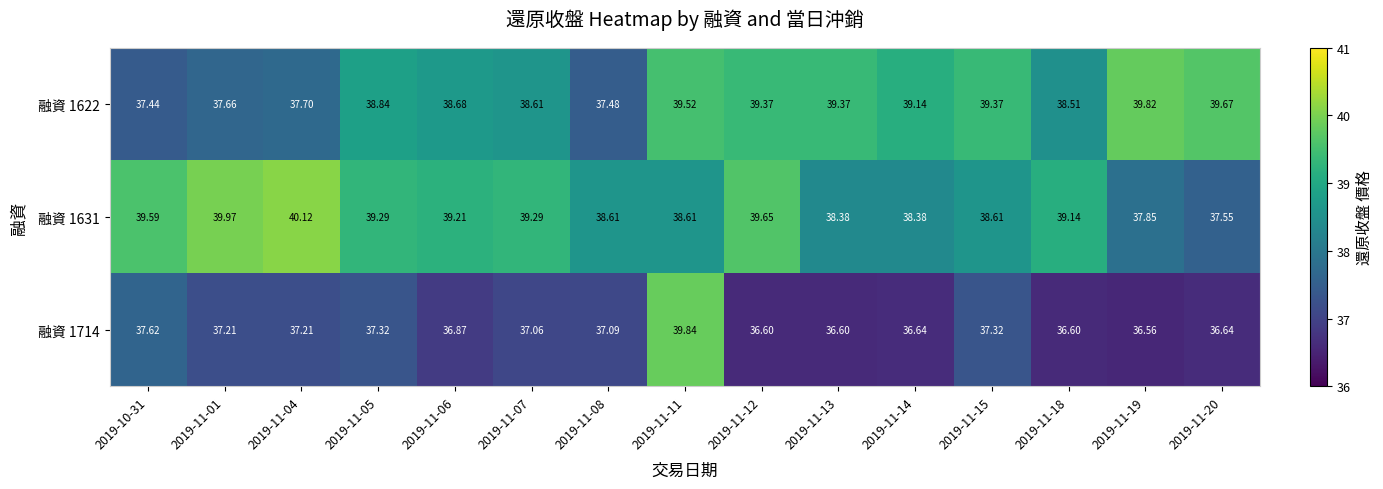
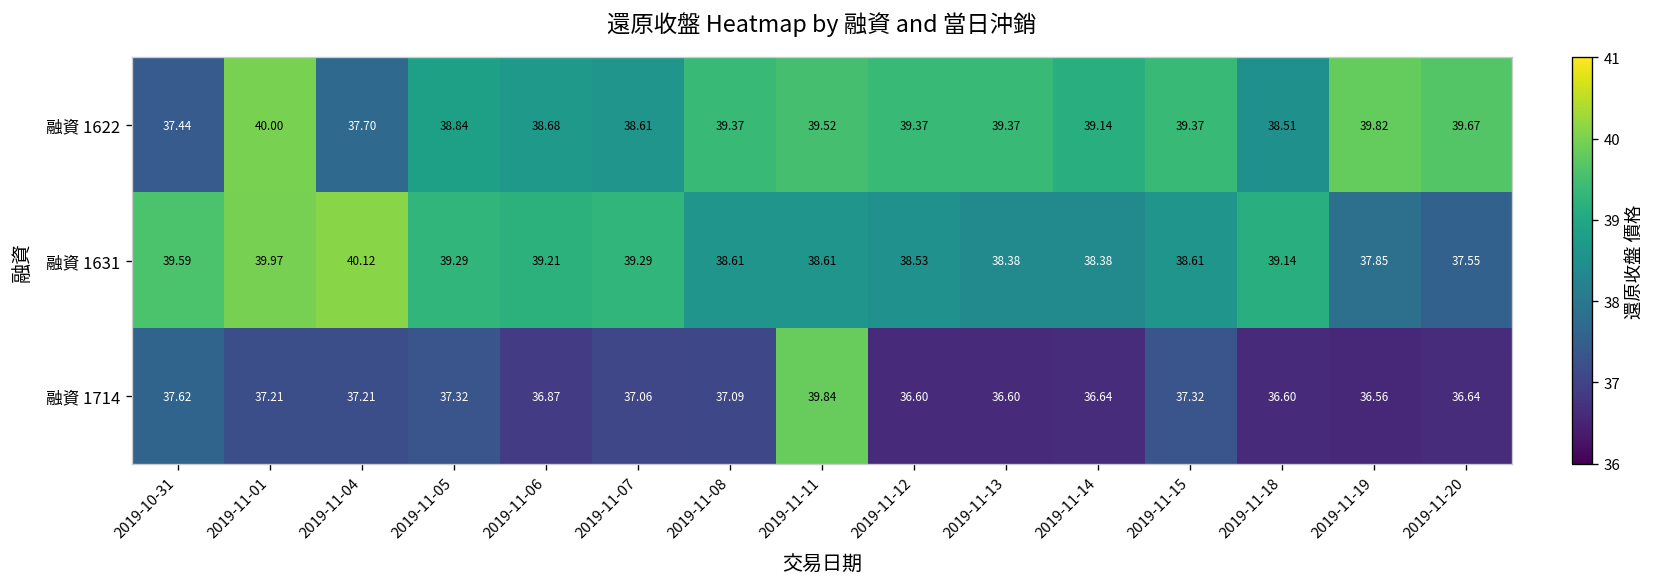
  {
    "融資 1622": {
      "2019-10-31": 37.44,
-     "2019-11-01": 37.66,
+     "2019-11-01": 40.00,
      "2019-11-04": 37.70,
      "2019-11-05": 38.84,
      "2019-11-06": 38.68,
      "2019-11-07": 38.61,
-     "2019-11-08": 37.48,
+     "2019-11-08": 39.37,
      "2019-11-11": 39.52,
      "2019-11-12": 39.37,
      "2019-11-13": 39.37,
      "2019-11-14": 39.14,
      "2019-11-15": 39.37,
      "2019-11-18": 38.51,
      "2019-11-19": 39.82,
      "2019-11-20": 39.67
    },
    "融資 1631": {
      "2019-10-31": 39.59,
      "2019-11-01": 39.97,
      "2019-11-04": 40.12,
      "2019-11-05": 39.29,
      "2019-11-06": 39.21,
      "2019-11-07": 39.29,
      "2019-11-08": 38.61,
      "2019-11-11": 38.61,
-     "2019-11-12": 39.65,
+     "2019-11-12": 38.53,
      "2019-11-13": 38.38,
      "2019-11-14": 38.38,
      "2019-11-15": 38.61,
      "2019-11-18": 39.14,
      "2019-11-19": 37.85,
      "2019-11-20": 37.55
    },
    "融資 1714": {
      "2019-10-31": 37.62,
      "2019-11-01": 37.21,
      "2019-11-04": 37.21,
      "2019-11-05": 37.32,
      "2019-11-06": 36.87,
      "2019-11-07": 37.06,
      "2019-11-08": 37.09,
      "2019-11-11": 39.84,
      "2019-11-12": 36.60,
      "2019-11-13": 36.60,
      "2019-11-14": 36.64,
      "2019-11-15": 37.32,
      "2019-11-18": 36.60,
      "2019-11-19": 36.56,
      "2019-11-20": 36.64
    }
  }
